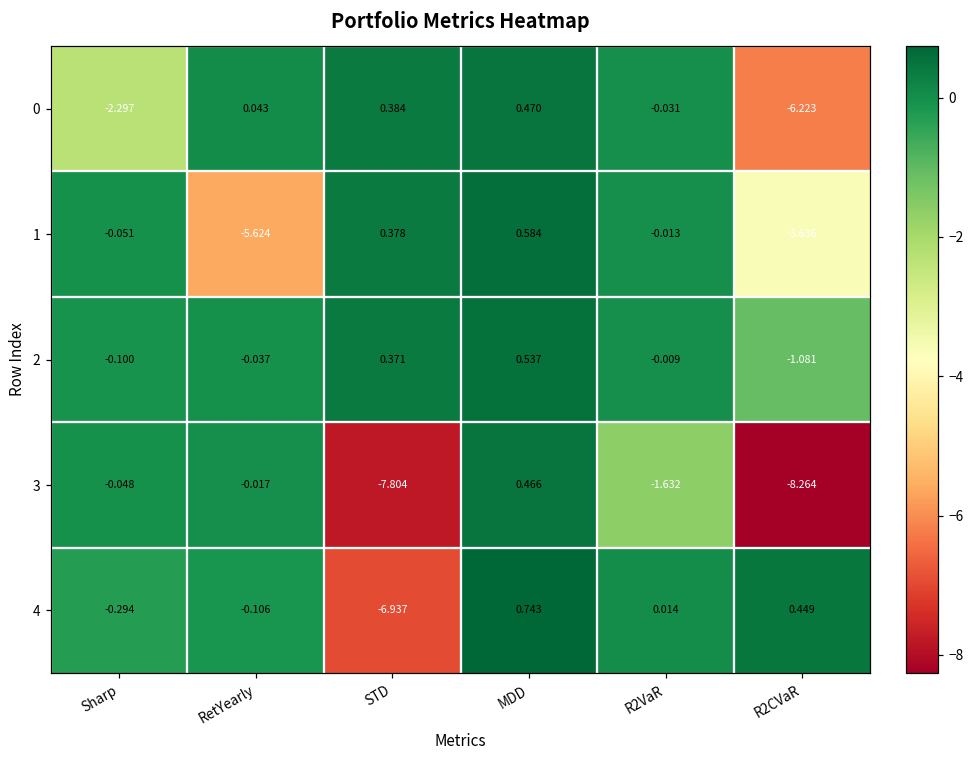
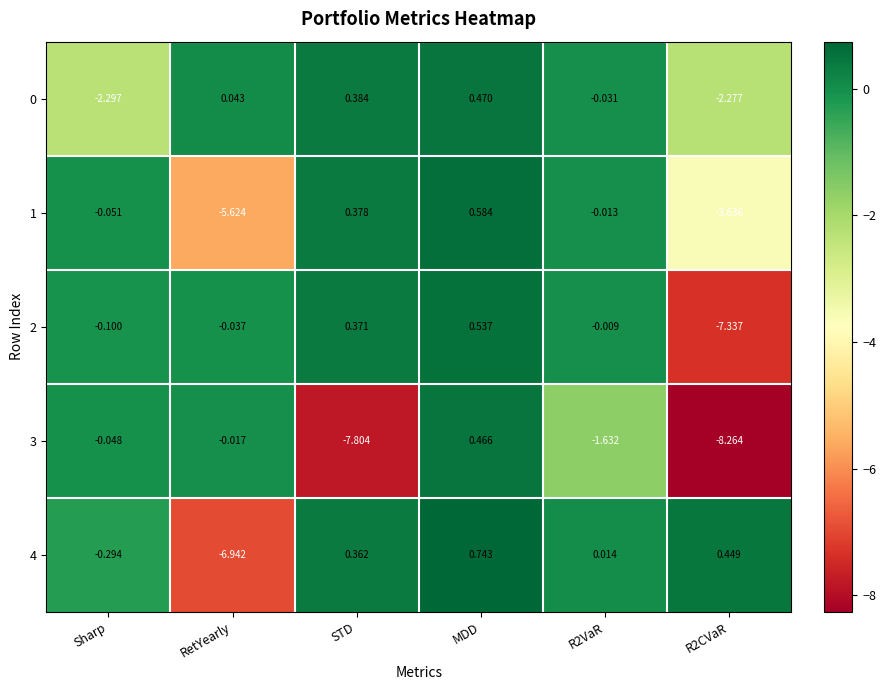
  {
    "0": {
      "Sharp": -2.297,
      "RetYearly": 0.043,
      "STD": 0.384,
      "MDD": 0.470,
      "R2VaR": -0.031,
-     "R2CVaR": -6.223
+     "R2CVaR": -2.277
    },
    "1": {
      "Sharp": -0.051,
      "RetYearly": -5.624,
      "STD": 0.378,
      "MDD": 0.584,
      "R2VaR": -0.013,
      "R2CVaR": -3.636
    },
    "2": {
      "Sharp": -0.100,
      "RetYearly": -0.037,
      "STD": 0.371,
      "MDD": 0.537,
      "R2VaR": -0.009,
-     "R2CVaR": -1.081
+     "R2CVaR": -7.337
    },
    "3": {
      "Sharp": -0.048,
      "RetYearly": -0.017,
      "STD": -7.804,
      "MDD": 0.466,
      "R2VaR": -1.632,
      "R2CVaR": -8.264
    },
    "4": {
      "Sharp": -0.294,
-     "RetYearly": -0.106,
-     "STD": -6.937,
+     "RetYearly": -6.942,
+     "STD": 0.362,
      "MDD": 0.743,
      "R2VaR": 0.014,
      "R2CVaR": 0.449
    }
  }
